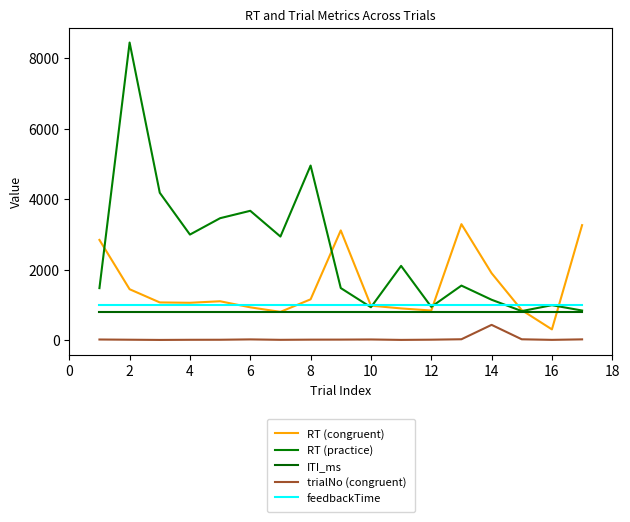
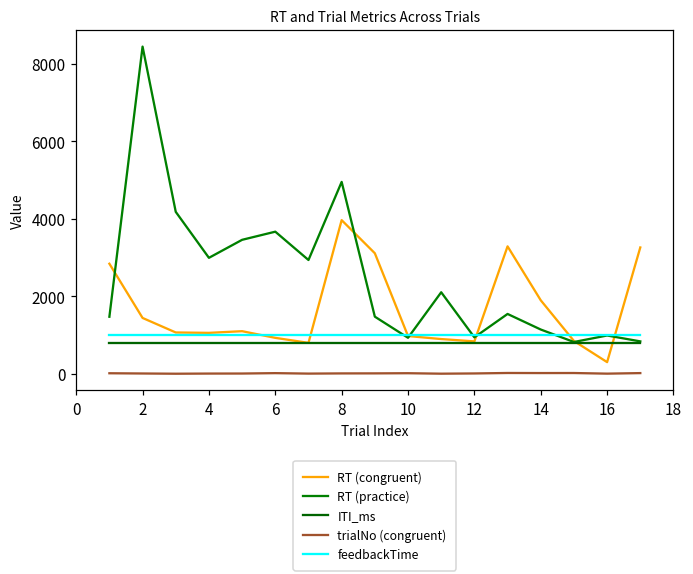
  {
    "RT (congruent)": {
      "2": 1400,
      "6": 900,
-     "8": 1200,
+     "8": 4000,
      "14": 1900,
      "16": 300
    },
    "trialNo (congruent)": {
      "2": 0,
      "4": 0,
      "6": 0,
      "8": 0,
      "10": 0,
      "12": 0,
-     "14": 400,
+     "14": 0,
      "16": 0
    },
    "feedbackTime": {
      "2": 1000,
      "6": 1000,
      "8": 1000,
      "14": 1000
    }
  }
